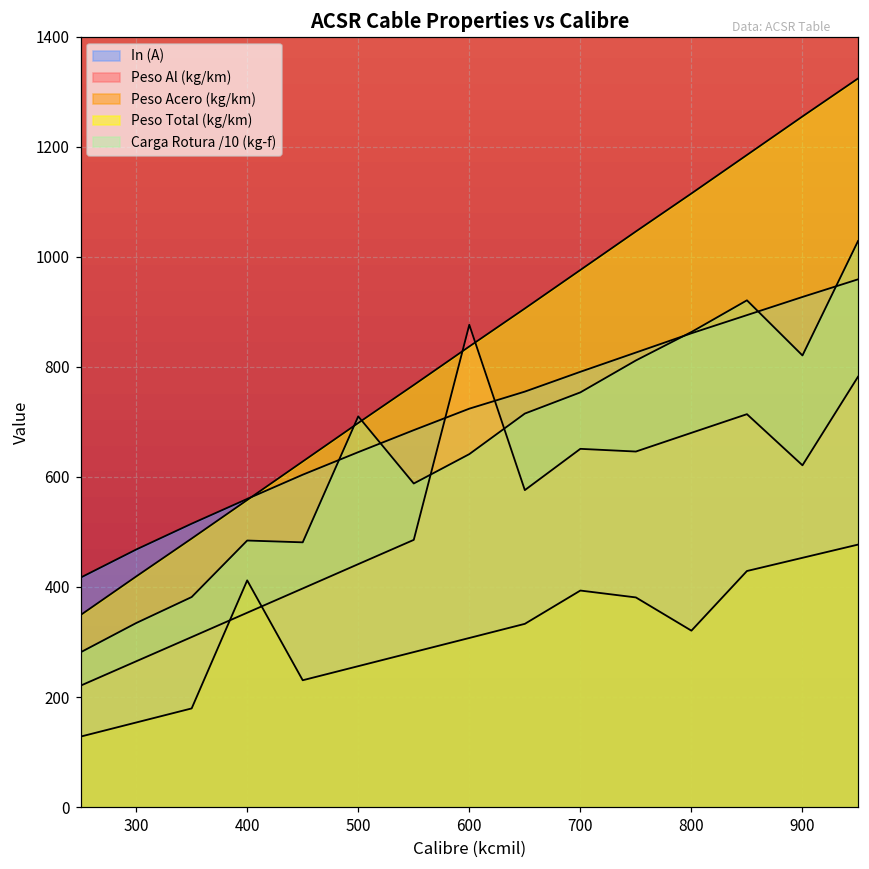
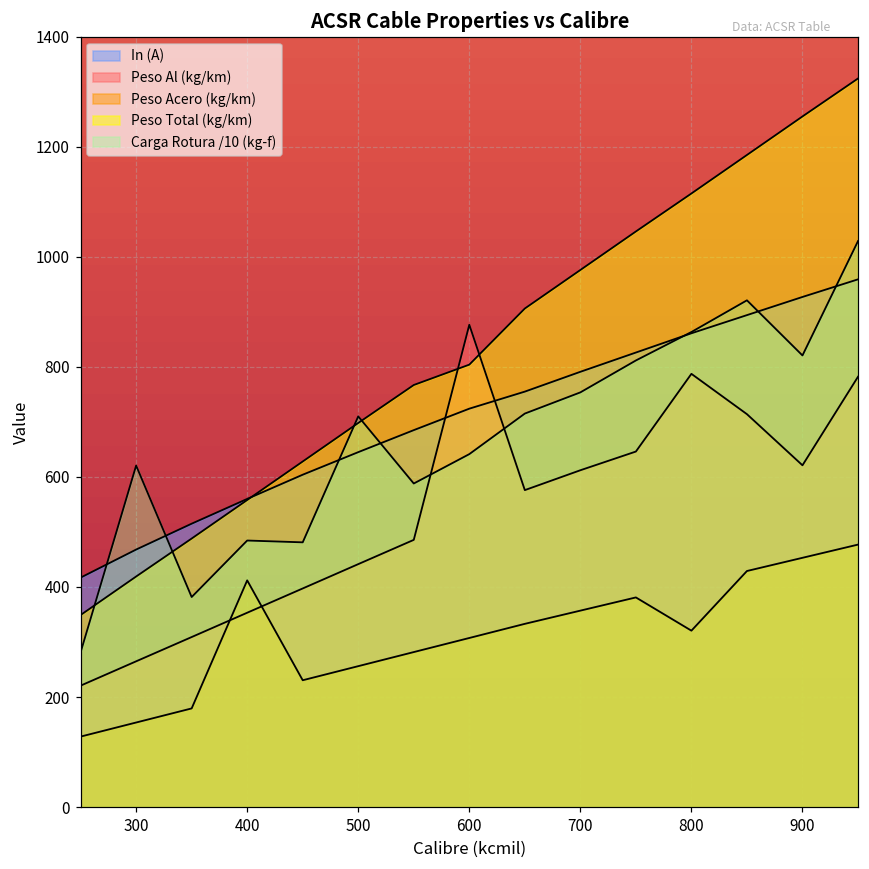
  {
    "In (A)": {
      "300": 470,
      "500": 650,
      "600": 720,
      "700": 790,
      "900": 930
    },
    "Peso Al (kg/km)": {
      "300": 260,
      "400": 350,
      "500": 440,
      "600": 880,
-     "700": 650,
-     "800": 680,
+     "700": 610,
+     "800": 790,
      "900": 620
    },
    "Peso Acero (kg/km)": {
      "300": 150,
      "400": 410,
      "500": 260,
      "600": 310,
-     "700": 390,
+     "700": 360,
      "800": 320,
      "900": 450
    },
    "Peso Total (kg/km)": {
      "300": 420,
      "500": 700,
-     "600": 840,
+     "600": 800,
      "700": 980,
      "800": 1120,
      "900": 1260
    },
    "Carga Rotura /10 (kg-f)": {
-     "300": 330,
+     "300": 620,
      "400": 480,
      "500": 710,
      "600": 640,
      "700": 750,
      "900": 820
    }
  }
